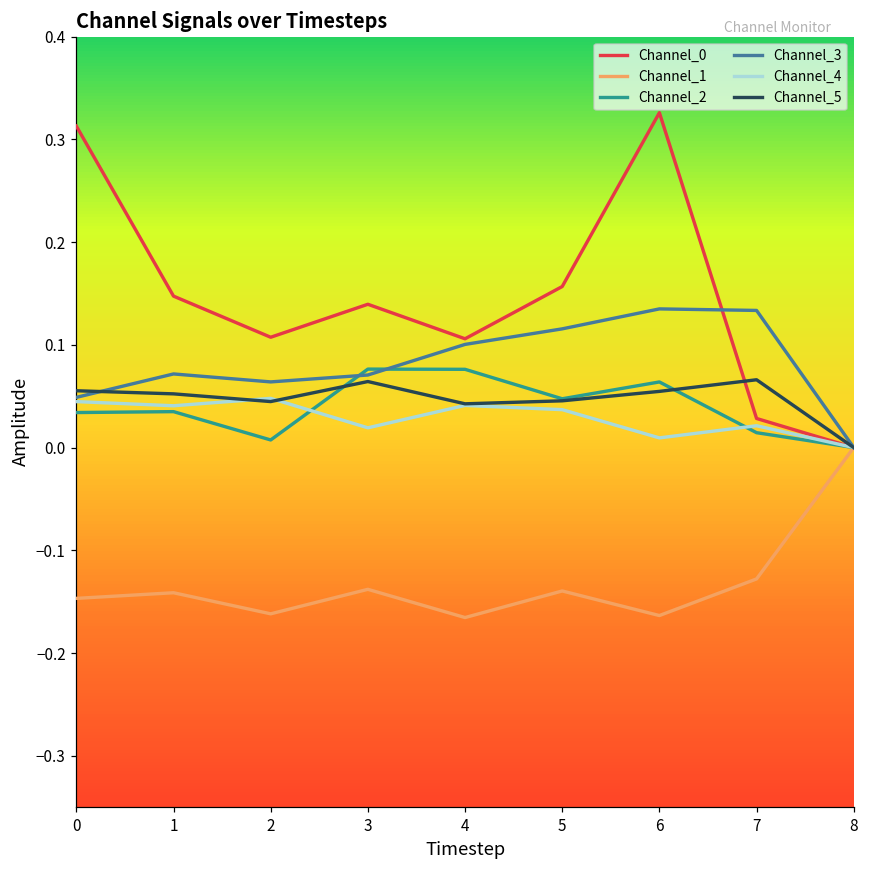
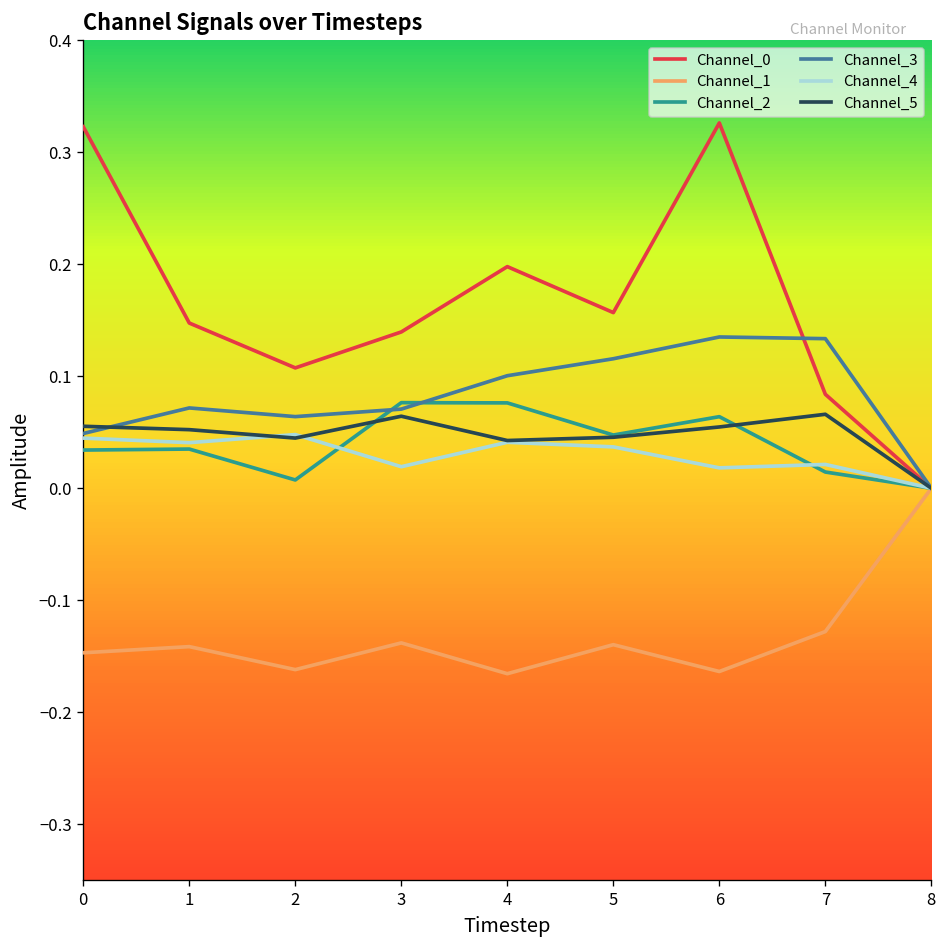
  {
    "Channel_0": {
-     "0": 0.31,
+     "0": 0.32,
      "1": 0.15,
      "2": 0.11,
      "3": 0.14,
-     "4": 0.11,
+     "4": 0.20,
      "5": 0.16,
      "6": 0.33,
-     "7": 0.03
+     "7": 0.08
    },
    "Channel_1": {
      "0": -0.15,
      "1": -0.14,
      "2": -0.16,
      "3": -0.14,
      "4": -0.17,
      "5": -0.14,
      "6": -0.16,
      "7": -0.13
    },
    "Channel_4": {
      "0": 0.04,
      "1": 0.04,
      "2": 0.05,
      "3": 0.02,
      "5": 0.04,
-     "6": 0.01,
+     "6": 0.02,
      "7": 0.02
    },
    "Channel_5": {
      "0": 0.06,
      "1": 0.05,
      "2": 0.04,
      "3": 0.06,
      "6": 0.05,
      "7": 0.07
    }
  }
